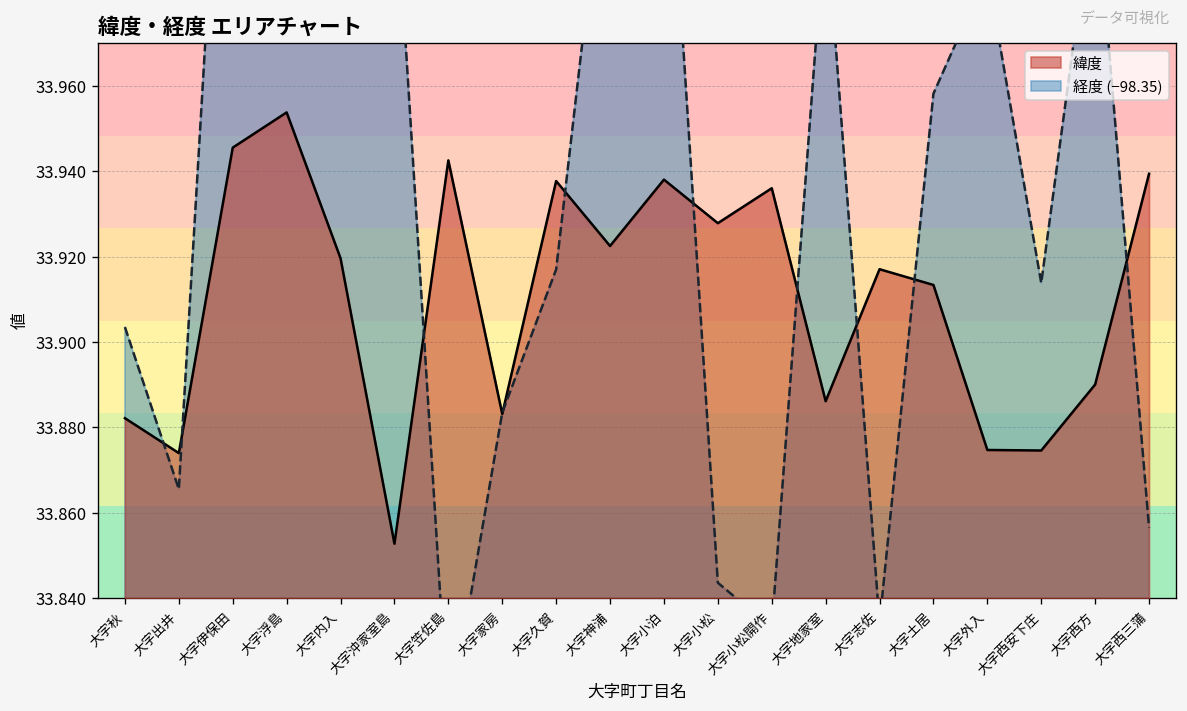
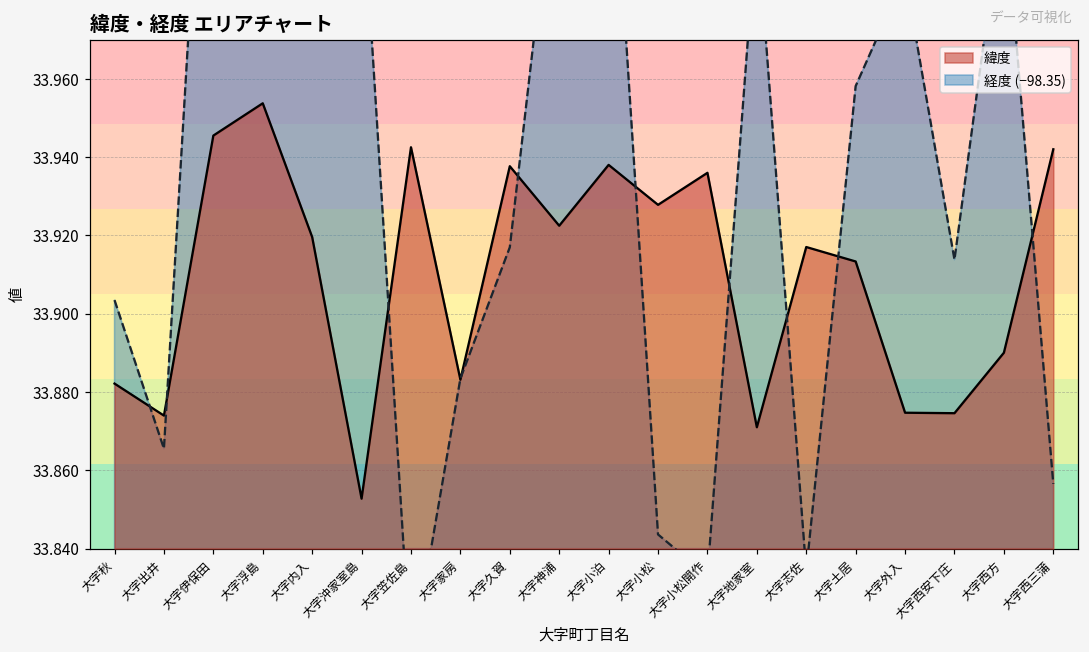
  {
    "緯度": {
      "大字秋": 33.882,
      "大字出井": 33.874,
      "大字伊保田": 33.945,
      "大字浮島": 33.954,
      "大字内入": 33.920,
      "大字沖家室島": 33.853,
      "大字笠佐島": 33.943,
      "大字久賀": 33.938,
      "大字神浦": 33.922,
      "大字小泊": 33.938,
      "大字小松": 33.928,
      "大字小松開作": 33.936,
-     "大字地家室": 33.886,
+     "大字地家室": 33.871,
      "大字志佐": 33.917,
      "大字土居": 33.913,
      "大字外入": 33.875,
      "大字西安下庄": 33.875,
      "大字西方": 33.890,
-     "大字西三蒲": 33.939
+     "大字西三蒲": 33.942
    }
  }
